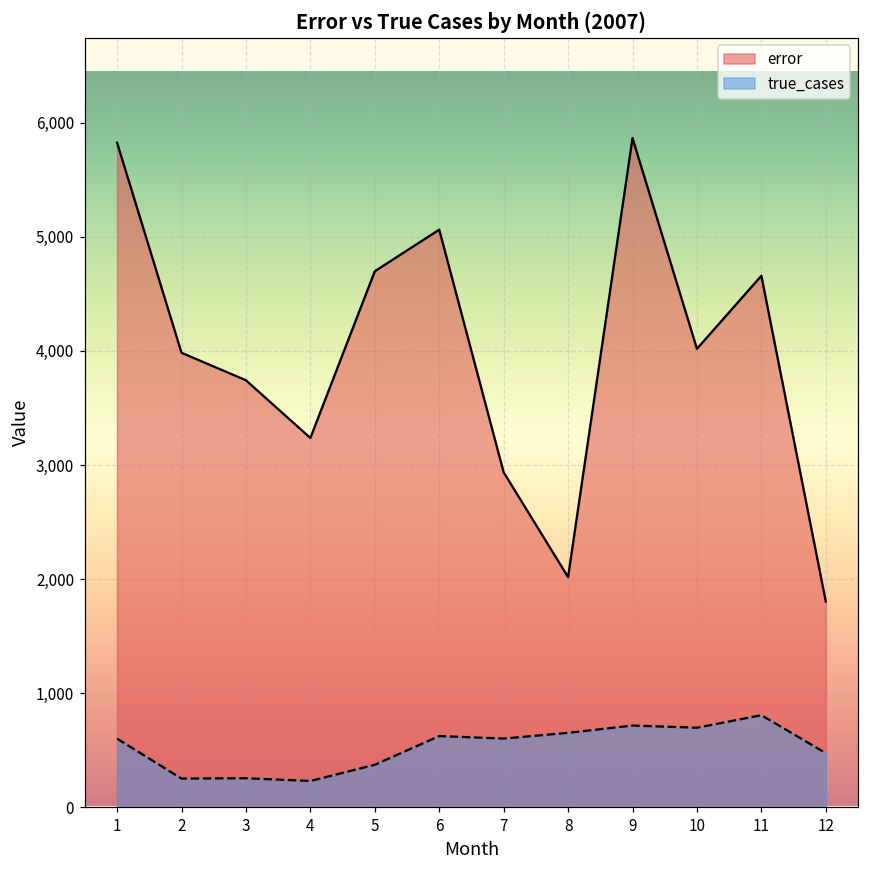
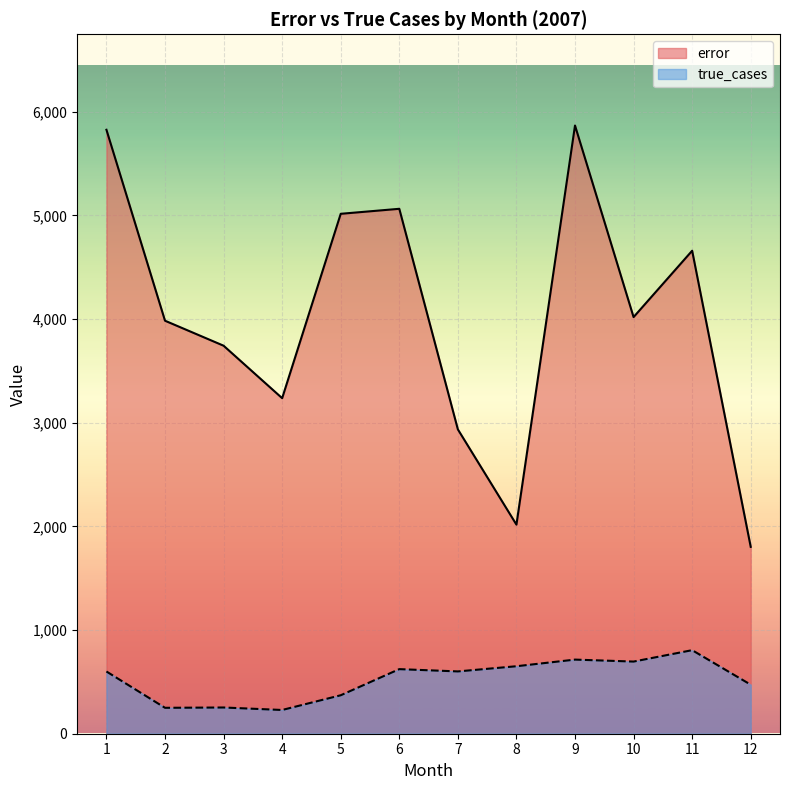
  {
    "error": {
      "1": "5,830",
      "2": "3,980",
      "3": "3,740",
      "4": "3,240",
-     "5": "4,700",
+     "5": "5,020",
      "6": "5,060",
      "7": "2,940",
      "8": "2,020",
      "9": "5,870",
      "10": "4,020",
      "11": "4,660",
      "12": "1,800"
    },
    "true_cases": {
      "1": "600",
      "2": "250",
      "3": "250",
      "4": "230",
      "5": "370",
      "6": "620",
      "7": "600",
      "8": "650",
      "9": "720",
      "10": "700",
      "11": "810",
      "12": "470"
    }
  }
